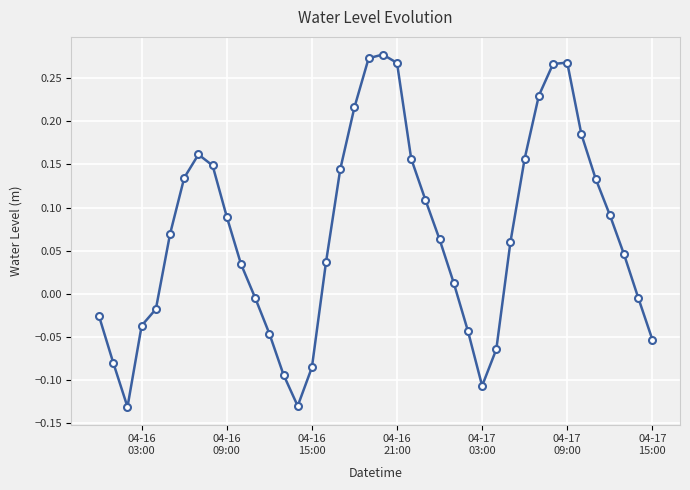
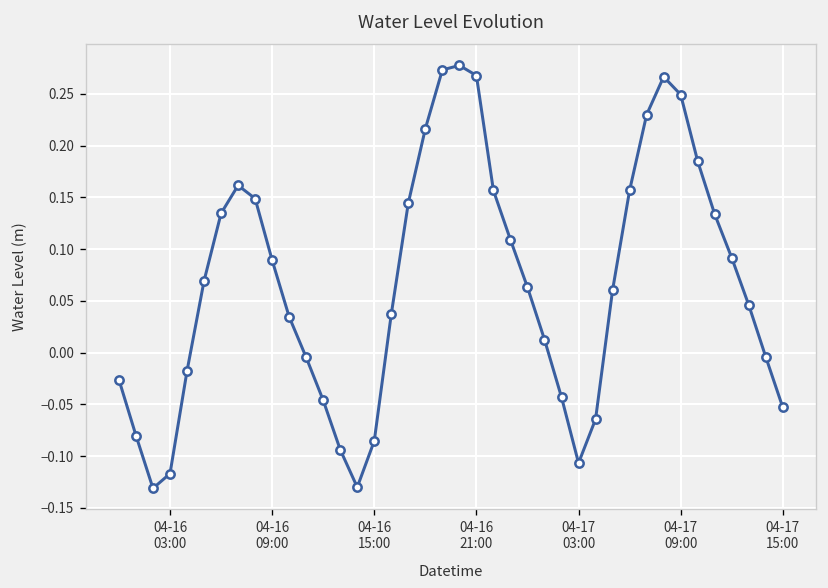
  {
-   "04-16 03:00": -0.04,
+   "04-16 03:00": -0.12,
    "04-16 09:00": 0.09,
    "04-16 15:00": -0.09,
    "04-16 21:00": 0.27,
    "04-17 03:00": -0.11,
-   "04-17 09:00": 0.27,
+   "04-17 09:00": 0.25,
    "04-17 15:00": -0.05
  }
